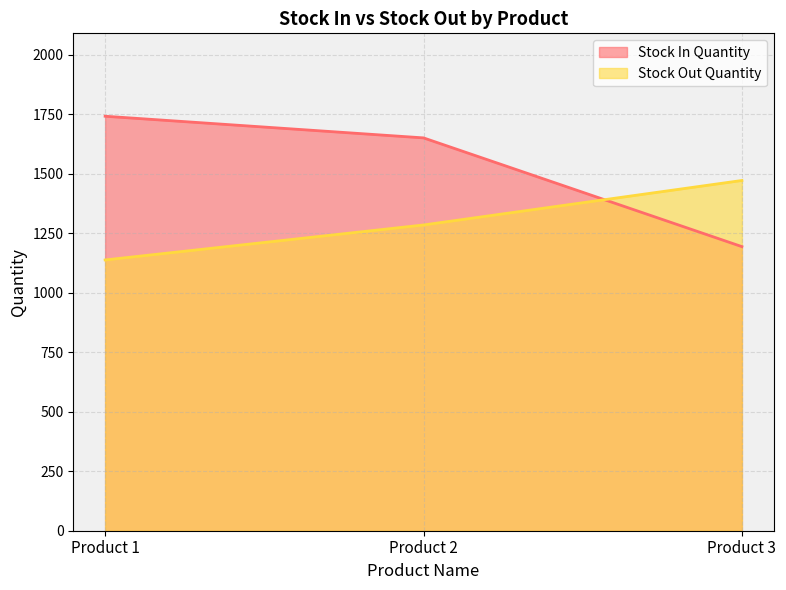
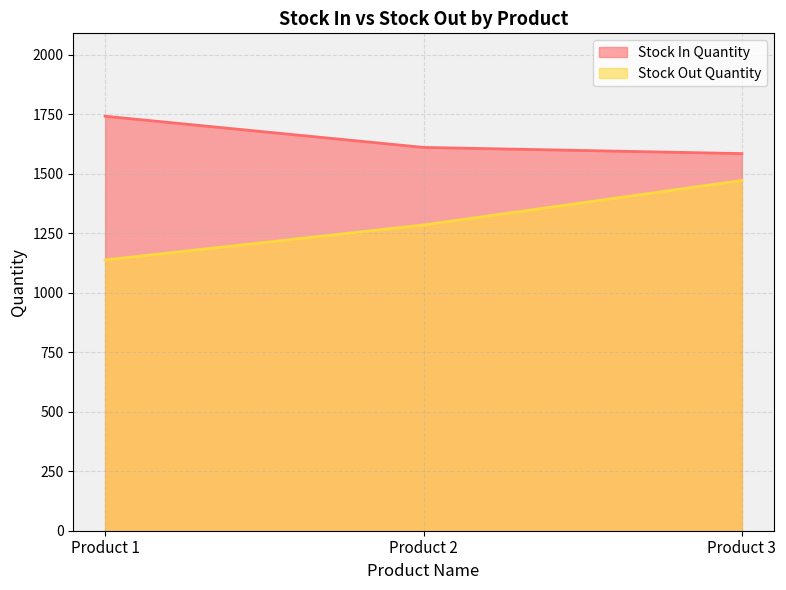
  {
    "Stock In Quantity": {
      "Product 1": 1740,
-     "Product 2": 1650,
-     "Product 3": 1190
+     "Product 2": 1610,
+     "Product 3": 1590
    },
    "Stock Out Quantity": {
      "Product 1": 1140,
      "Product 2": 1290,
      "Product 3": 1470
    }
  }
